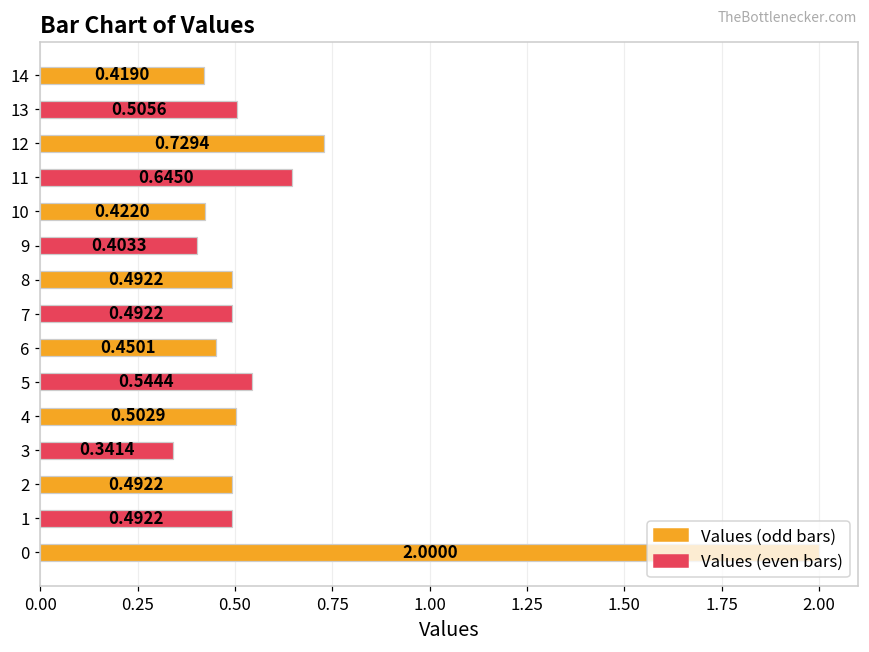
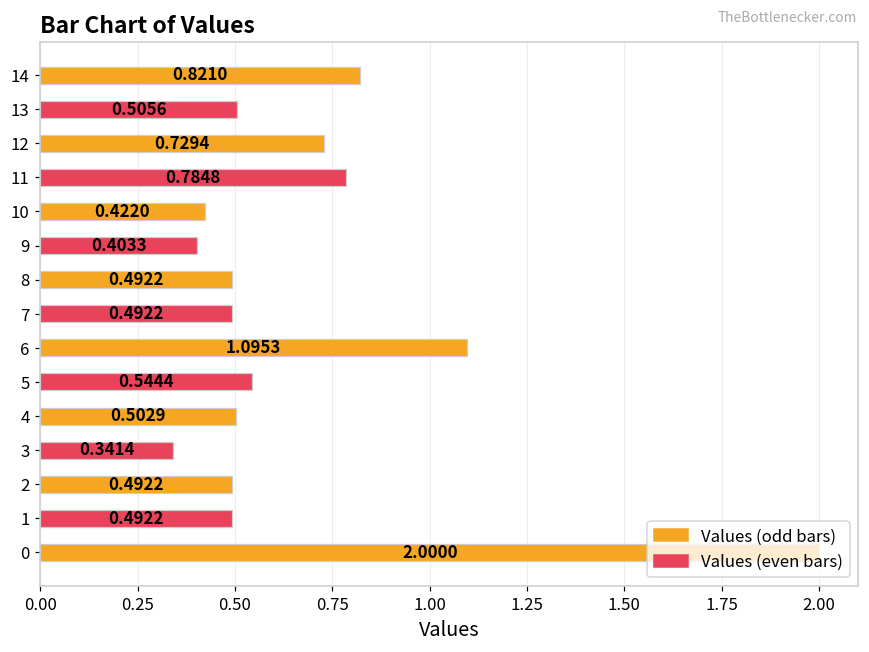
  {
-   "14": 0.4190,
+   "14": 0.8210,
    "13": 0.5056,
    "12": 0.7294,
-   "11": 0.6450,
+   "11": 0.7848,
    "10": 0.4220,
    "9": 0.4033,
    "8": 0.4922,
    "7": 0.4922,
-   "6": 0.4501,
+   "6": 1.0953,
    "5": 0.5444,
    "4": 0.5029,
    "3": 0.3414,
    "2": 0.4922,
    "1": 0.4922
  }
